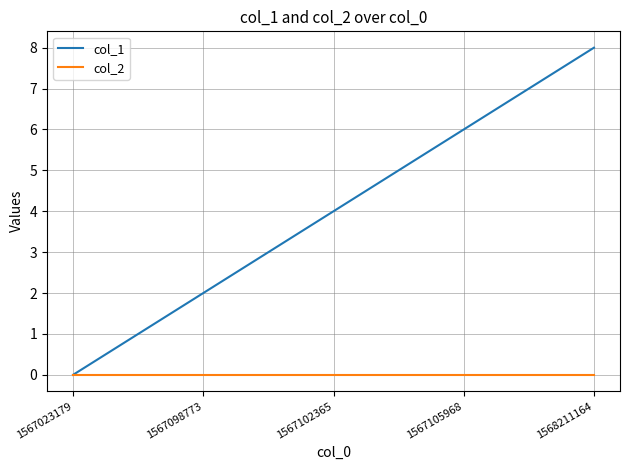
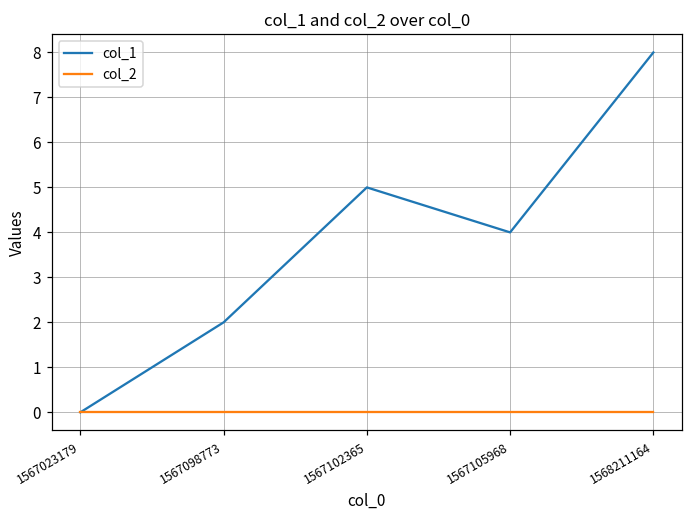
  {
    "col_1": {
      "1567098773": 2,
-     "1567102365": 4,
-     "1567105968": 6,
+     "1567102365": 5,
+     "1567105968": 4,
      "1568211164": 8
    },
    "col_2": {
      "1567098773": 0,
      "1567102365": 0,
      "1567105968": 0,
      "1568211164": 0
    }
  }
